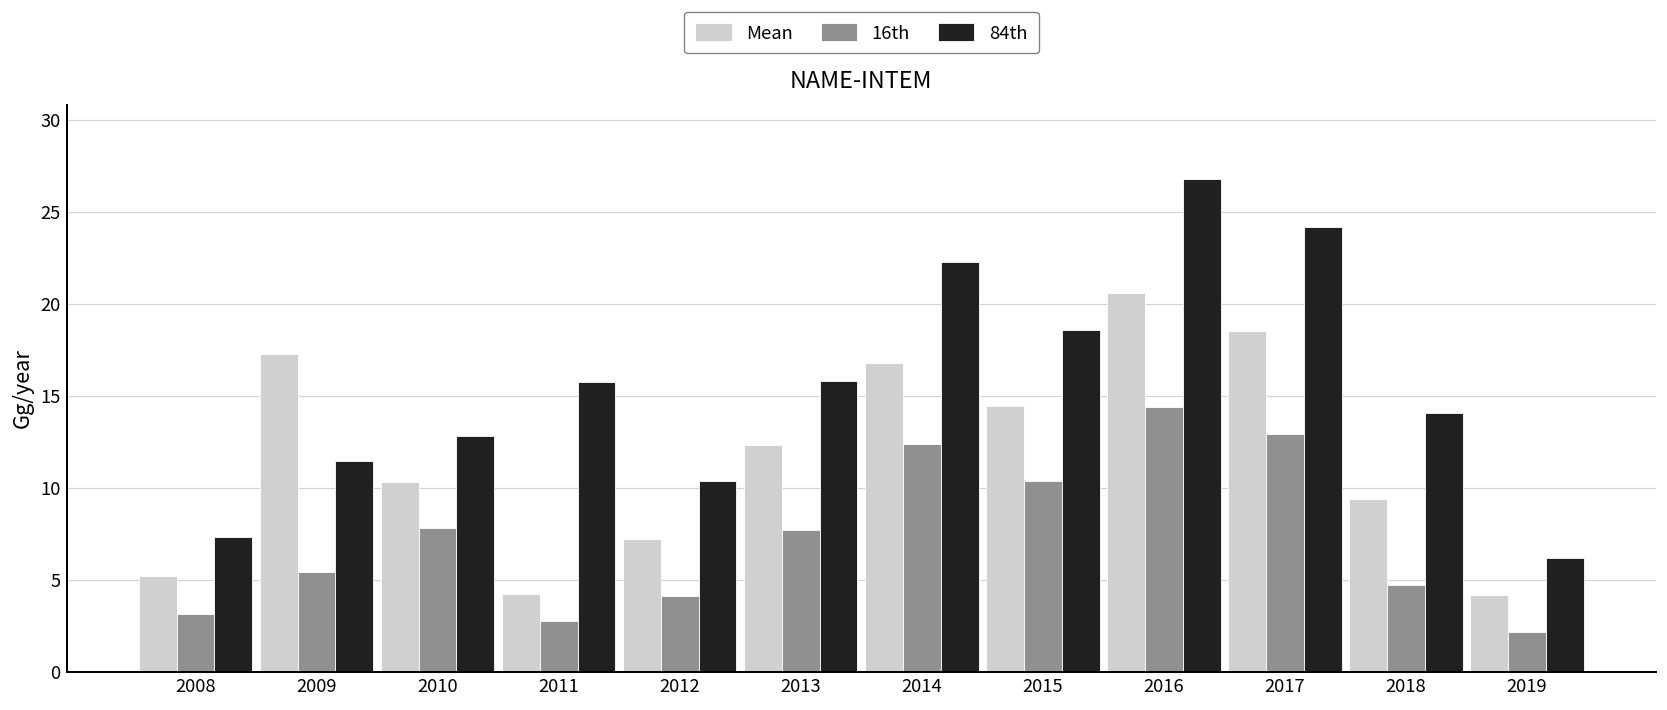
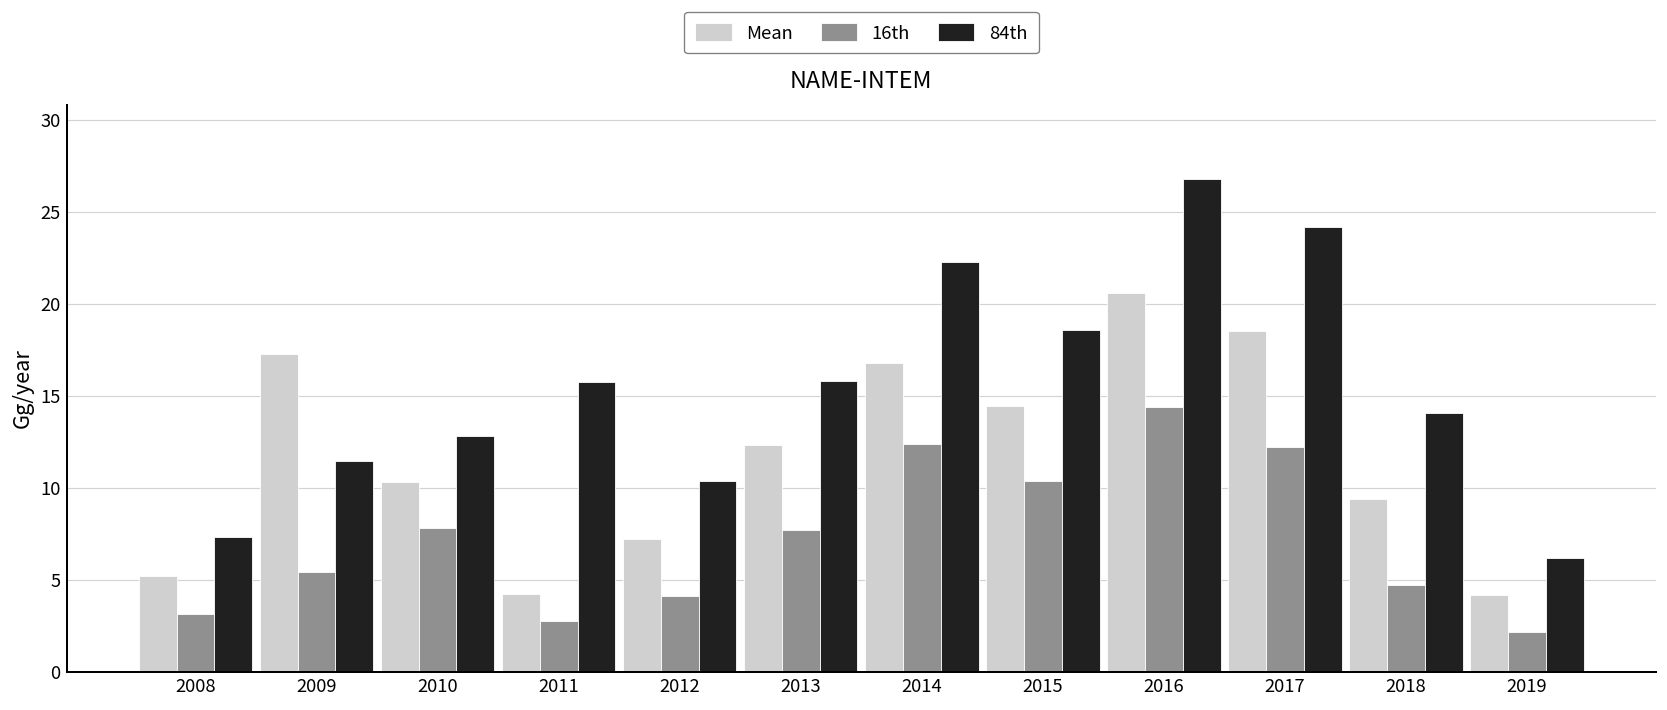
  {
    "Mean": {
      "2008": 5.2,
      "2009": 17.3,
      "2010": 10.3,
      "2011": 4.2,
      "2012": 7.2,
      "2013": 12.4,
      "2014": 16.8,
      "2015": 14.5,
      "2016": 20.6,
      "2017": 18.6,
      "2018": 9.4,
      "2019": 4.2
    },
    "16th": {
      "2008": 3.1,
      "2009": 5.4,
      "2010": 7.8,
      "2011": 2.8,
      "2012": 4.1,
      "2013": 7.7,
      "2014": 12.4,
      "2015": 10.4,
      "2016": 14.4,
-     "2017": 12.9,
+     "2017": 12.2,
      "2018": 4.7,
      "2019": 2.2
    },
    "84th": {
      "2008": 7.3,
      "2009": 11.5,
      "2010": 12.8,
      "2011": 15.8,
      "2012": 10.4,
      "2013": 15.8,
      "2014": 22.3,
      "2015": 18.6,
      "2016": 26.8,
      "2017": 24.2,
      "2018": 14.1,
      "2019": 6.2
    }
  }
